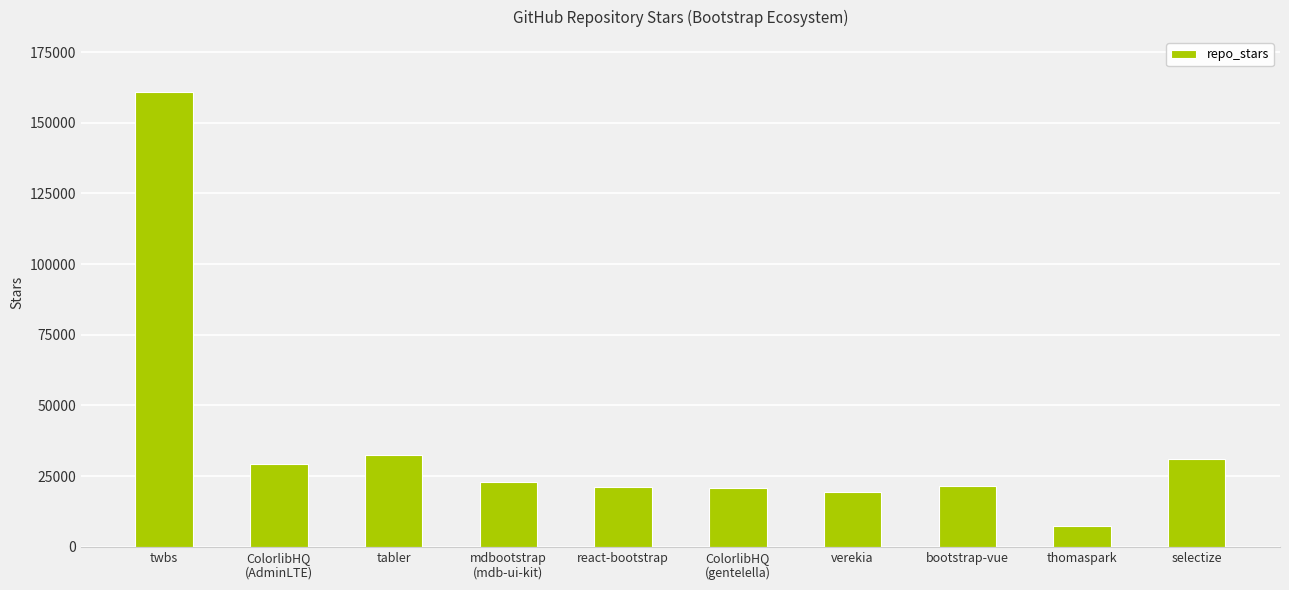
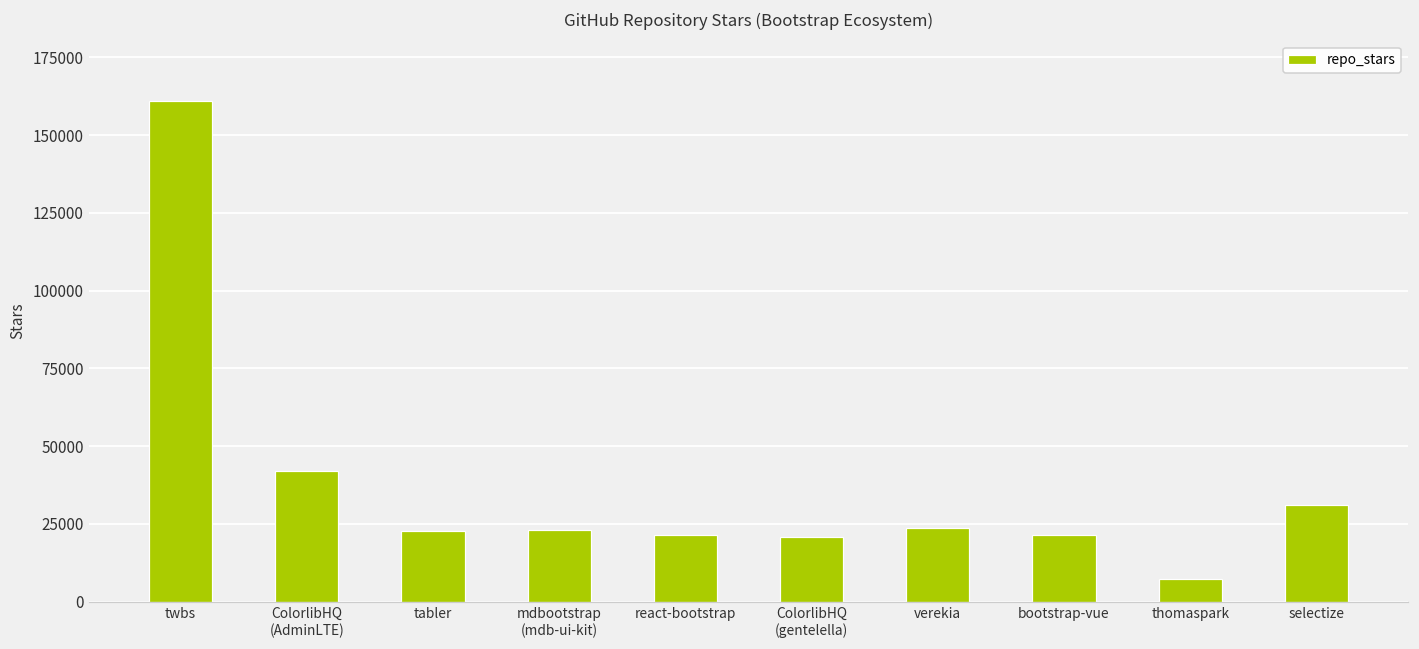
  {
    "twbs": 161000,
-   "ColorlibHQ (AdminLTE)": 29000,
-   "tabler": 32000,
+   "ColorlibHQ (AdminLTE)": 42000,
+   "tabler": 23000,
    "mdbootstrap (mdb-ui-kit)": 23000,
    "react-bootstrap": 21000,
    "ColorlibHQ (gentelella)": 21000,
-   "verekia": 20000,
+   "verekia": 24000,
    "bootstrap-vue": 21000,
    "thomaspark": 7000,
    "selectize": 31000
  }
